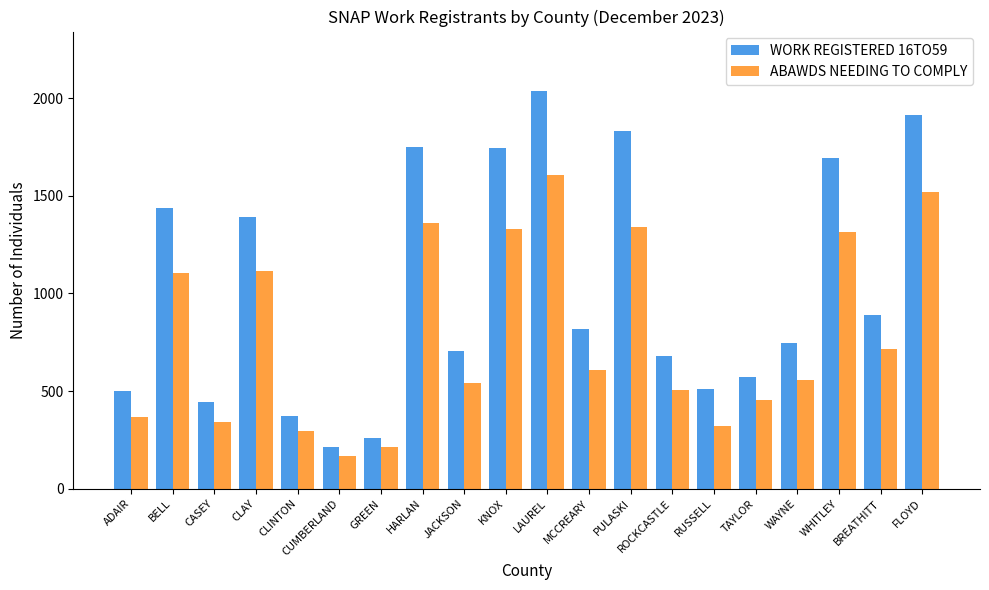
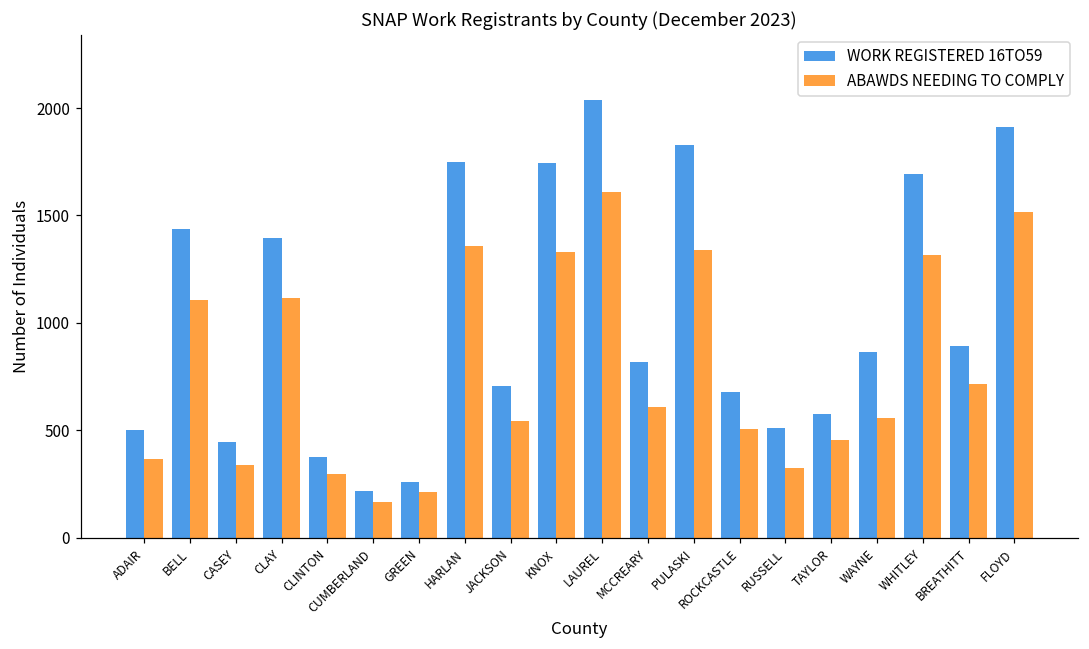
  {
    "WORK REGISTERED 16TO59": {
      "ADAIR": 500,
      "BELL": 1440,
      "CASEY": 440,
      "CLAY": 1390,
      "CLINTON": 370,
      "CUMBERLAND": 220,
      "GREEN": 260,
      "HARLAN": 1750,
      "JACKSON": 710,
      "KNOX": 1740,
      "LAUREL": 2040,
      "MCCREARY": 820,
      "PULASKI": 1830,
      "ROCKCASTLE": 680,
      "RUSSELL": 510,
      "TAYLOR": 570,
-     "WAYNE": 750,
+     "WAYNE": 860,
      "WHITLEY": 1700,
      "BREATHITT": 890,
      "FLOYD": 1910
    },
    "ABAWDS NEEDING TO COMPLY": {
      "ADAIR": 370,
      "BELL": 1110,
      "CASEY": 340,
      "CLAY": 1120,
      "CLINTON": 290,
      "CUMBERLAND": 170,
      "GREEN": 210,
      "HARLAN": 1360,
      "JACKSON": 540,
      "KNOX": 1330,
      "LAUREL": 1610,
      "MCCREARY": 610,
      "PULASKI": 1340,
      "ROCKCASTLE": 500,
      "RUSSELL": 320,
      "TAYLOR": 450,
      "WAYNE": 560,
      "WHITLEY": 1320,
      "BREATHITT": 710,
      "FLOYD": 1520
    }
  }
